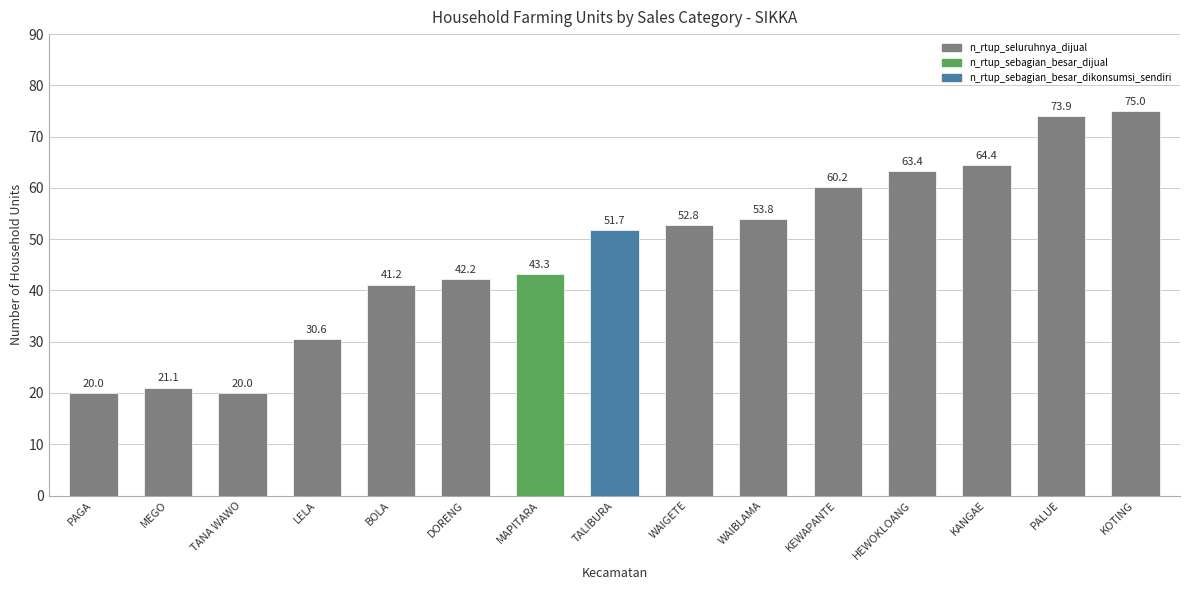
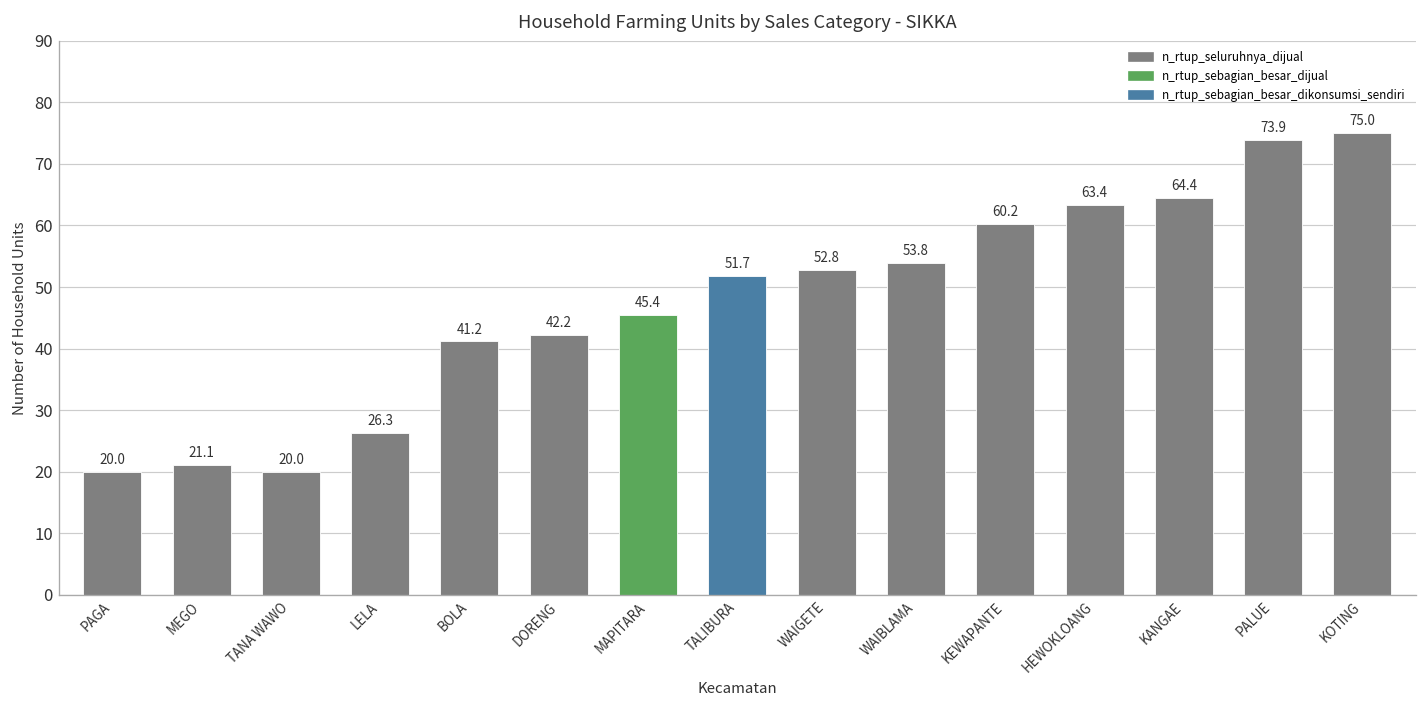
  {
    "PAGA": 20.0,
    "MEGO": 21.1,
    "TANA WAWO": 20.0,
-   "LELA": 30.6,
+   "LELA": 26.3,
    "BOLA": 41.2,
    "DORENG": 42.2,
-   "MAPITARA": 43.3,
+   "MAPITARA": 45.4,
    "TALIBURA": 51.7,
    "WAIGETE": 52.8,
    "WAIBLAMA": 53.8,
    "KEWAPANTE": 60.2,
    "HEWOKLOANG": 63.4,
    "KANGAE": 64.4,
    "PALUE": 73.9,
    "KOTING": 75.0
  }
